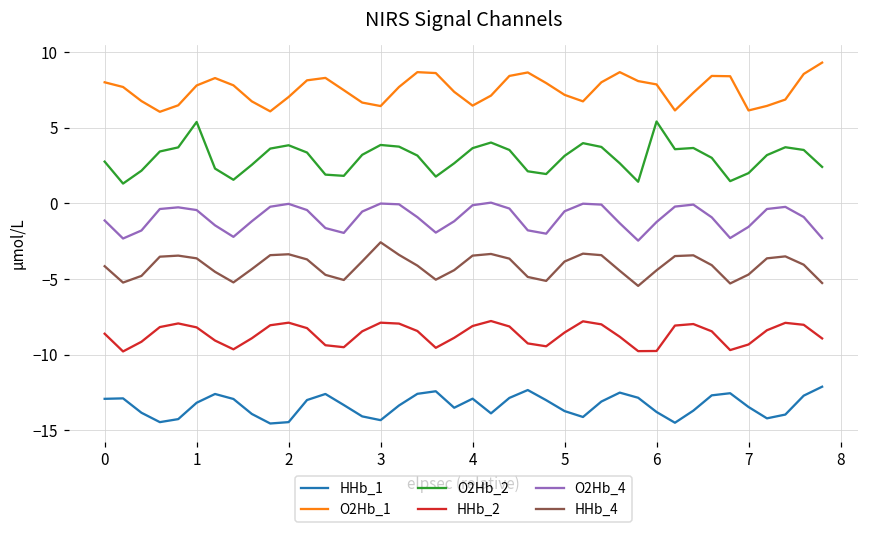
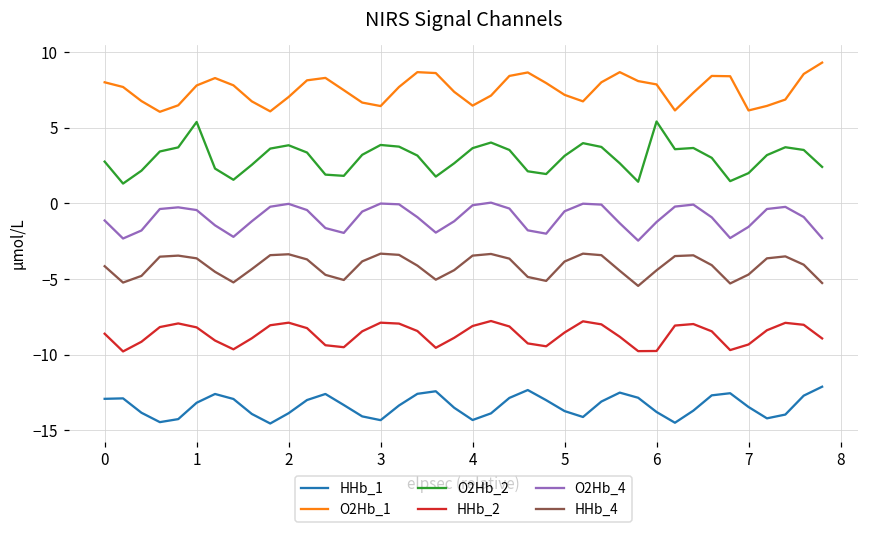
  {
    "HHb_1": {
      "0": -12.9,
      "1": -13.2,
-     "2": -14.5,
+     "2": -13.9,
      "3": -14.3,
-     "4": -12.9,
+     "4": -14.3,
      "5": -13.7,
      "6": -13.8,
      "7": -13.5
    },
    "O2Hb_1": {
      "0": 8.0,
      "1": 7.8,
      "2": 7.0,
      "3": 6.4,
      "4": 6.5,
      "5": 7.2,
      "6": 7.9,
      "7": 6.1
    },
    "O2Hb_2": {
      "0": 2.8,
      "1": 5.4,
      "2": 3.8,
      "3": 3.9,
      "4": 3.6,
      "5": 3.1,
      "6": 5.4,
      "7": 2.0
    },
    "HHb_2": {
      "0": -8.6,
      "1": -8.2,
      "2": -7.9,
      "3": -7.9,
      "4": -8.1,
      "5": -8.5,
      "6": -9.8,
      "7": -9.3
    },
    "O2Hb_4": {
      "0": -1.1,
      "1": -0.5,
      "2": 0.0,
      "3": 0.0,
      "4": -0.1,
      "5": -0.5,
      "6": -1.2,
      "7": -1.6
    },
    "HHb_4": {
      "0": -4.2,
      "1": -3.6,
      "2": -3.4,
-     "3": -2.6,
+     "3": -3.3,
      "4": -3.5,
      "5": -3.9,
      "6": -4.4,
      "7": -4.7
    }
  }
